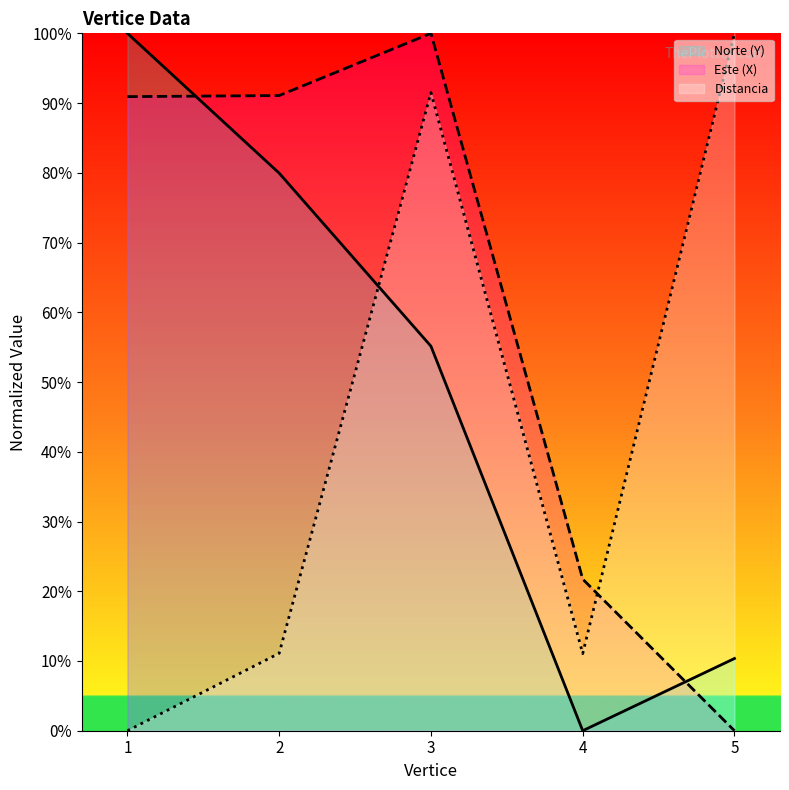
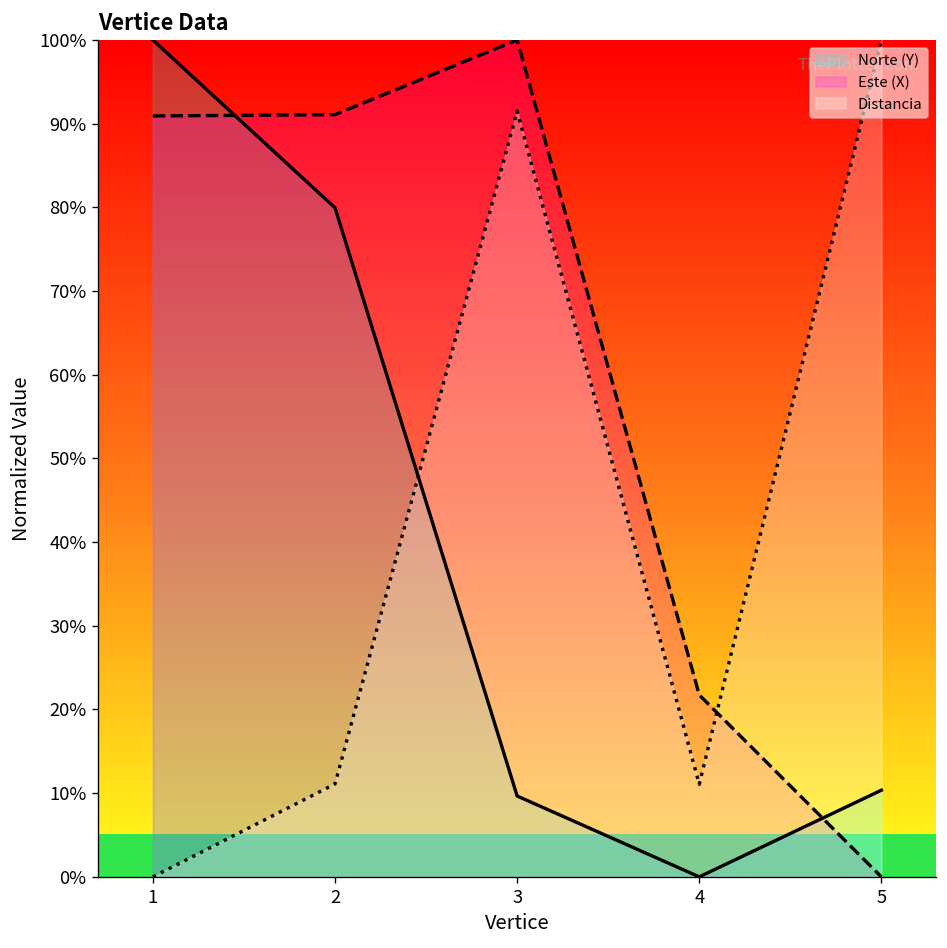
  {
    "Norte (Y)": {
      "1": "100%",
      "2": "80%",
-     "3": "55%",
+     "3": "10%",
      "4": "0%",
      "5": "10%"
    },
    "Este (X)": {
      "1": "91%",
      "2": "91%",
      "3": "100%",
      "4": "22%",
      "5": "0%"
    },
    "Distancia": {
      "1": "0%",
      "2": "11%",
      "3": "92%",
      "4": "11%",
      "5": "100%"
    }
  }
